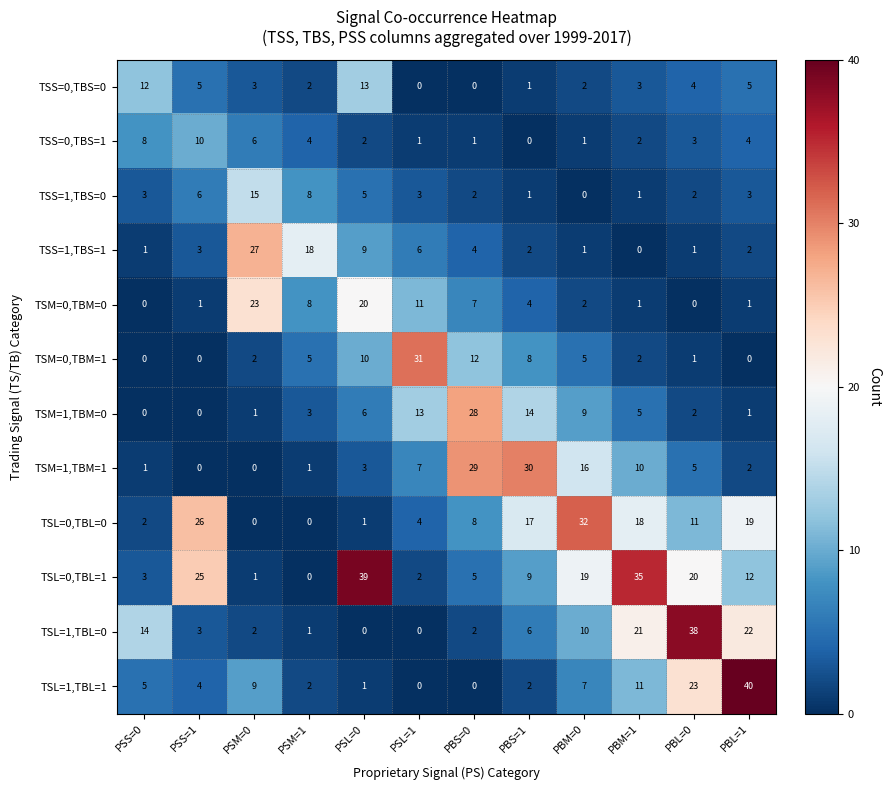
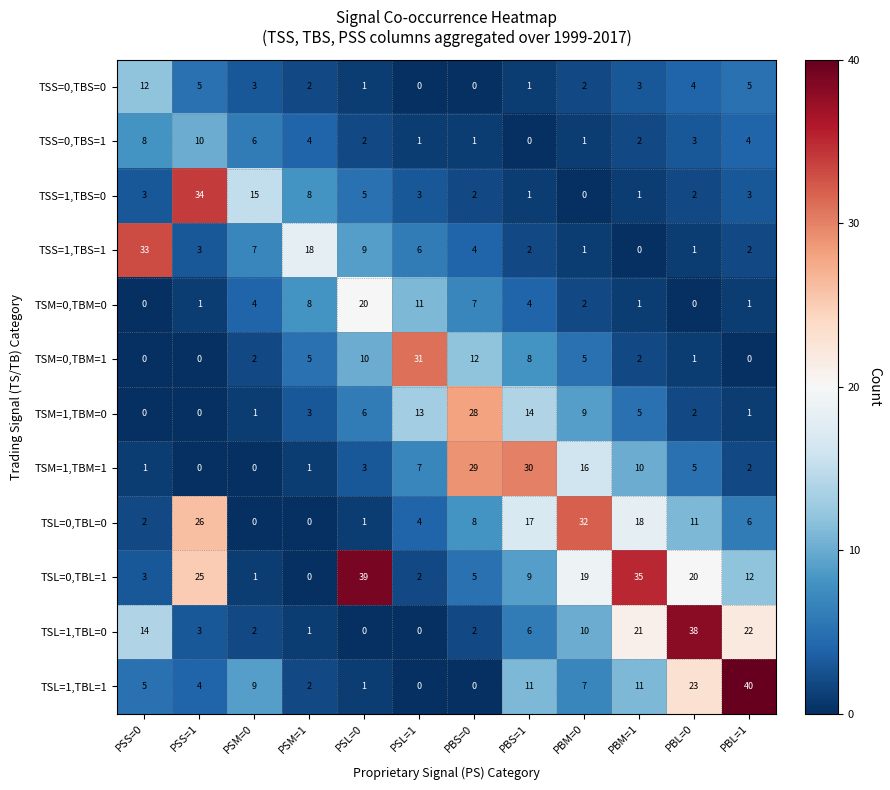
  {
    "TSS=0,TBS=0": {
      "PSS=0": 12,
      "PSS=1": 5,
      "PSM=0": 3,
      "PSM=1": 2,
-     "PSL=0": 13,
+     "PSL=0": 1,
      "PSL=1": 0,
      "PBS=0": 0,
      "PBS=1": 1,
      "PBM=0": 2,
      "PBM=1": 3,
      "PBL=0": 4,
      "PBL=1": 5
    },
    "TSS=0,TBS=1": {
      "PSS=0": 8,
      "PSS=1": 10,
      "PSM=0": 6,
      "PSM=1": 4,
      "PSL=0": 2,
      "PSL=1": 1,
      "PBS=0": 1,
      "PBS=1": 0,
      "PBM=0": 1,
      "PBM=1": 2,
      "PBL=0": 3,
      "PBL=1": 4
    },
    "TSS=1,TBS=0": {
      "PSS=0": 3,
-     "PSS=1": 6,
+     "PSS=1": 34,
      "PSM=0": 15,
      "PSM=1": 8,
      "PSL=0": 5,
      "PSL=1": 3,
      "PBS=0": 2,
      "PBS=1": 1,
      "PBM=0": 0,
      "PBM=1": 1,
      "PBL=0": 2,
      "PBL=1": 3
    },
    "TSS=1,TBS=1": {
-     "PSS=0": 1,
+     "PSS=0": 33,
      "PSS=1": 3,
-     "PSM=0": 27,
+     "PSM=0": 7,
      "PSM=1": 18,
      "PSL=0": 9,
      "PSL=1": 6,
      "PBS=0": 4,
      "PBS=1": 2,
      "PBM=0": 1,
      "PBM=1": 0,
      "PBL=0": 1,
      "PBL=1": 2
    },
    "TSM=0,TBM=0": {
      "PSS=0": 0,
      "PSS=1": 1,
-     "PSM=0": 23,
+     "PSM=0": 4,
      "PSM=1": 8,
      "PSL=0": 20,
      "PSL=1": 11,
      "PBS=0": 7,
      "PBS=1": 4,
      "PBM=0": 2,
      "PBM=1": 1,
      "PBL=0": 0,
      "PBL=1": 1
    },
    "TSM=0,TBM=1": {
      "PSS=0": 0,
      "PSS=1": 0,
      "PSM=0": 2,
      "PSM=1": 5,
      "PSL=0": 10,
      "PSL=1": 31,
      "PBS=0": 12,
      "PBS=1": 8,
      "PBM=0": 5,
      "PBM=1": 2,
      "PBL=0": 1,
      "PBL=1": 0
    },
    "TSM=1,TBM=0": {
      "PSS=0": 0,
      "PSS=1": 0,
      "PSM=0": 1,
      "PSM=1": 3,
      "PSL=0": 6,
      "PSL=1": 13,
      "PBS=0": 28,
      "PBS=1": 14,
      "PBM=0": 9,
      "PBM=1": 5,
      "PBL=0": 2,
      "PBL=1": 1
    },
    "TSM=1,TBM=1": {
      "PSS=0": 1,
      "PSS=1": 0,
      "PSM=0": 0,
      "PSM=1": 1,
      "PSL=0": 3,
      "PSL=1": 7,
      "PBS=0": 29,
      "PBS=1": 30,
      "PBM=0": 16,
      "PBM=1": 10,
      "PBL=0": 5,
      "PBL=1": 2
    },
    "TSL=0,TBL=0": {
      "PSS=0": 2,
      "PSS=1": 26,
      "PSM=0": 0,
      "PSM=1": 0,
      "PSL=0": 1,
      "PSL=1": 4,
      "PBS=0": 8,
      "PBS=1": 17,
      "PBM=0": 32,
      "PBM=1": 18,
      "PBL=0": 11,
-     "PBL=1": 19
+     "PBL=1": 6
    },
    "TSL=0,TBL=1": {
      "PSS=0": 3,
      "PSS=1": 25,
      "PSM=0": 1,
      "PSM=1": 0,
      "PSL=0": 39,
      "PSL=1": 2,
      "PBS=0": 5,
      "PBS=1": 9,
      "PBM=0": 19,
      "PBM=1": 35,
      "PBL=0": 20,
      "PBL=1": 12
    },
    "TSL=1,TBL=0": {
      "PSS=0": 14,
      "PSS=1": 3,
      "PSM=0": 2,
      "PSM=1": 1,
      "PSL=0": 0,
      "PSL=1": 0,
      "PBS=0": 2,
      "PBS=1": 6,
      "PBM=0": 10,
      "PBM=1": 21,
      "PBL=0": 38,
      "PBL=1": 22
    },
    "TSL=1,TBL=1": {
      "PSS=0": 5,
      "PSS=1": 4,
      "PSM=0": 9,
      "PSM=1": 2,
      "PSL=0": 1,
      "PSL=1": 0,
      "PBS=0": 0,
-     "PBS=1": 2,
+     "PBS=1": 11,
      "PBM=0": 7,
      "PBM=1": 11,
      "PBL=0": 23,
      "PBL=1": 40
    }
  }
